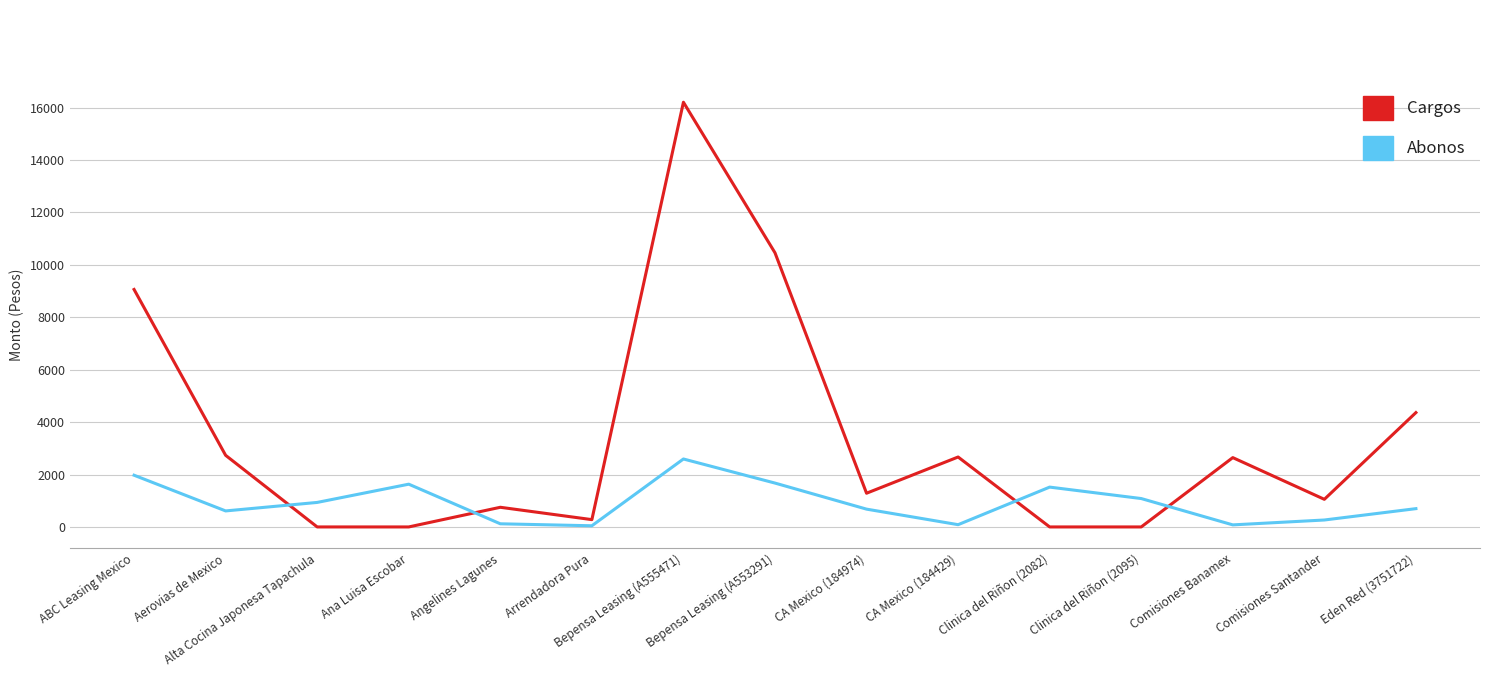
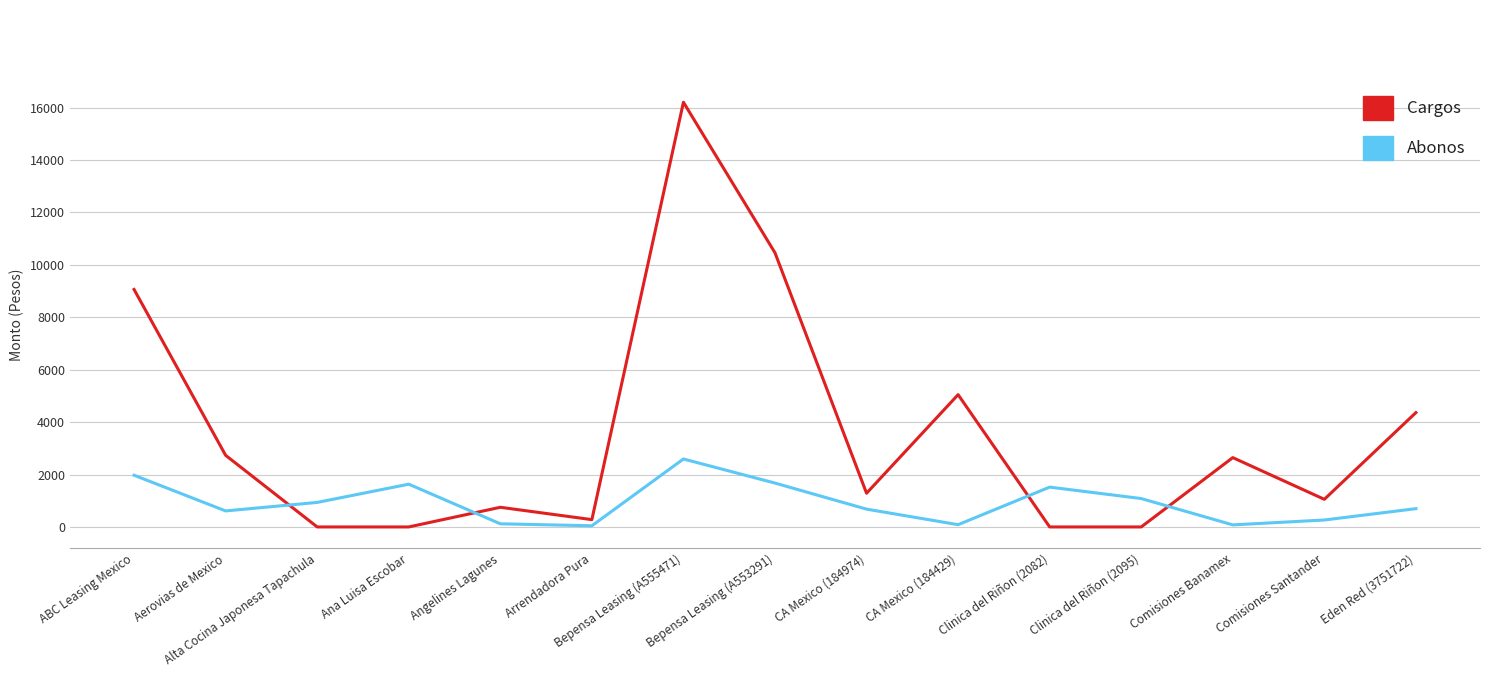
  {
    "Cargos": {
      "ABC Leasing Mexico": 9100,
      "Aerovias de Mexico": 2700,
      "Alta Cocina Japonesa Tapachula": 0,
      "Ana Luisa Escobar": 0,
      "Angelines Lagunes": 800,
      "Arrendadora Pura": 300,
      "Bepensa Leasing (A555471)": 16200,
      "Bepensa Leasing (A553291)": 10500,
      "CA Mexico (184974)": 1300,
-     "CA Mexico (184429)": 2700,
+     "CA Mexico (184429)": 5000,
      "Clinica del Riñon (2082)": 0,
      "Clinica del Riñon (2095)": 0,
      "Comisiones Banamex": 2600,
      "Comisiones Santander": 1100,
      "Eden Red (3751722)": 4400
    },
    "Abonos": {
      "ABC Leasing Mexico": 2000,
      "Aerovias de Mexico": 600,
      "Alta Cocina Japonesa Tapachula": 900,
      "Ana Luisa Escobar": 1600,
      "Angelines Lagunes": 100,
      "Arrendadora Pura": 0,
      "Bepensa Leasing (A555471)": 2600,
      "Bepensa Leasing (A553291)": 1700,
      "CA Mexico (184974)": 700,
      "CA Mexico (184429)": 100,
      "Clinica del Riñon (2082)": 1500,
      "Clinica del Riñon (2095)": 1100,
      "Comisiones Banamex": 100,
      "Comisiones Santander": 300,
      "Eden Red (3751722)": 700
    }
  }
